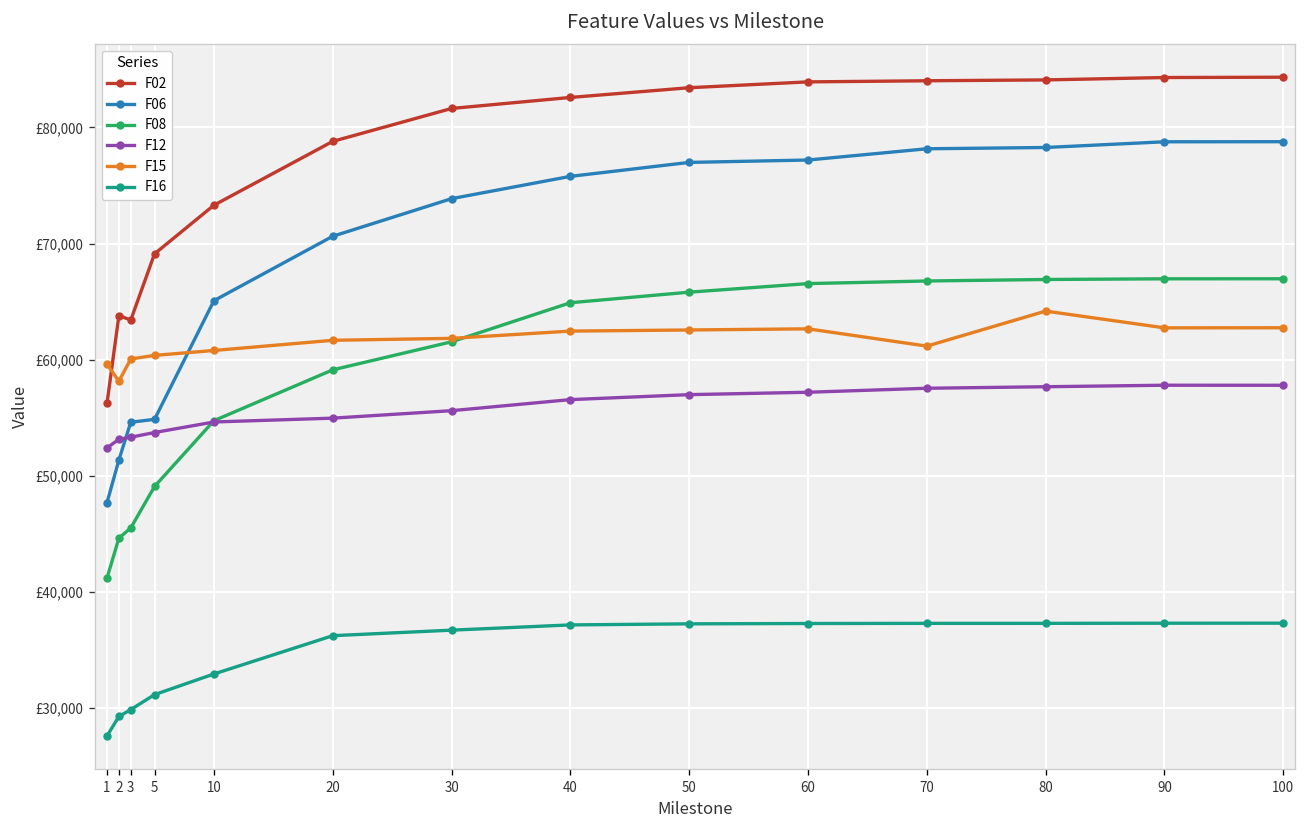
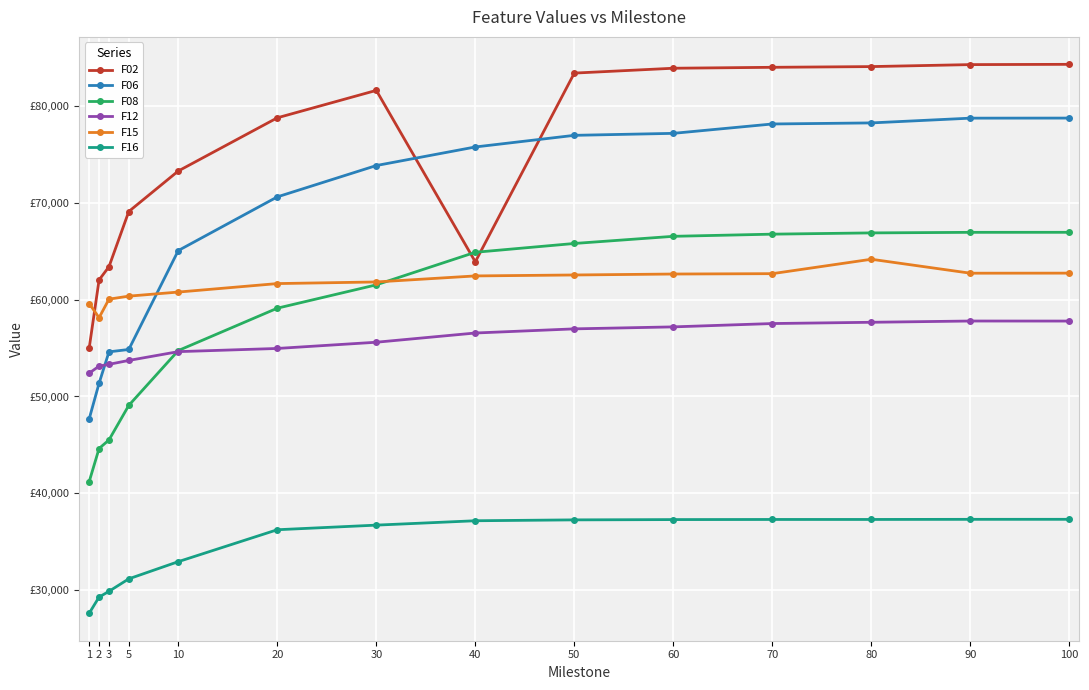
  {
    "F02": {
-     "1": "£56,000",
-     "2": "£64,000",
+     "1": "£55,000",
+     "2": "£62,000",
      "3": "£63,000",
      "5": "£69,000",
      "10": "£73,000",
      "20": "£79,000",
      "30": "£82,000",
-     "40": "£83,000",
+     "40": "£64,000",
      "50": "£83,000",
      "60": "£84,000",
      "70": "£84,000",
      "80": "£84,000",
      "90": "£84,000",
      "100": "£84,000"
    },
    "F06": {
      "1": "£48,000",
      "2": "£51,000",
      "3": "£55,000",
      "5": "£55,000",
      "10": "£65,000",
      "20": "£71,000",
      "30": "£74,000",
      "40": "£76,000",
      "50": "£77,000",
      "60": "£77,000",
      "70": "£78,000",
      "80": "£78,000",
      "90": "£79,000",
      "100": "£79,000"
    },
    "F12": {
      "1": "£52,000",
      "2": "£53,000",
      "3": "£53,000",
      "5": "£54,000",
      "20": "£55,000",
      "30": "£56,000",
      "40": "£57,000",
      "50": "£57,000",
      "60": "£57,000",
      "70": "£58,000",
      "80": "£58,000",
      "90": "£58,000",
      "100": "£58,000"
    },
    "F15": {
      "1": "£60,000",
      "2": "£58,000",
      "3": "£60,000",
      "5": "£60,000",
      "10": "£61,000",
      "20": "£62,000",
      "30": "£62,000",
      "40": "£62,000",
      "50": "£63,000",
      "60": "£63,000",
-     "70": "£61,000",
+     "70": "£63,000",
      "80": "£64,000",
      "90": "£63,000",
      "100": "£63,000"
    }
  }
